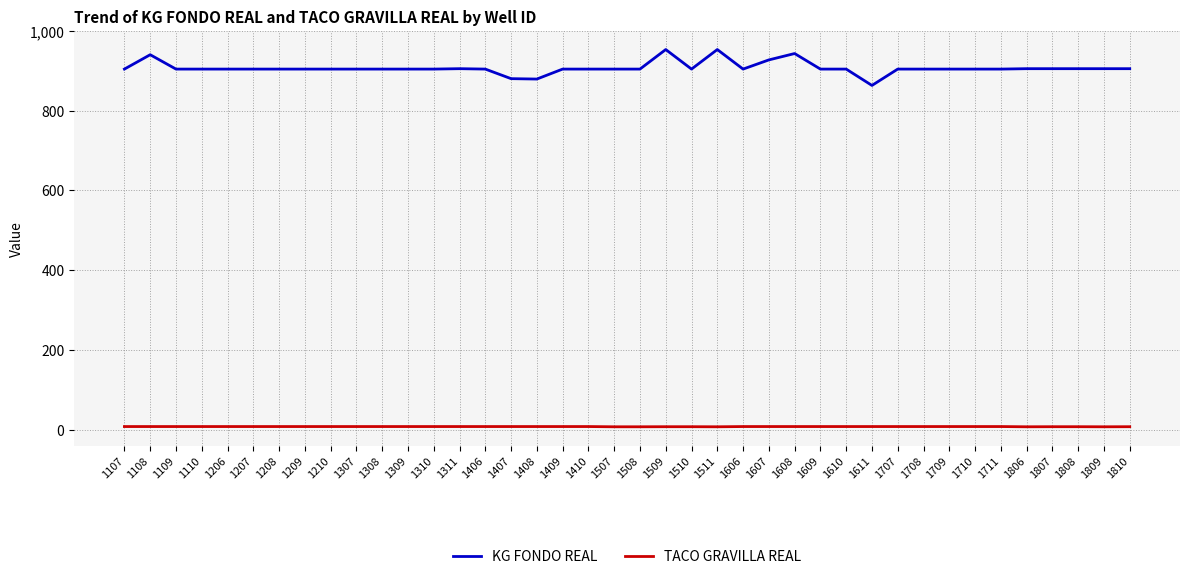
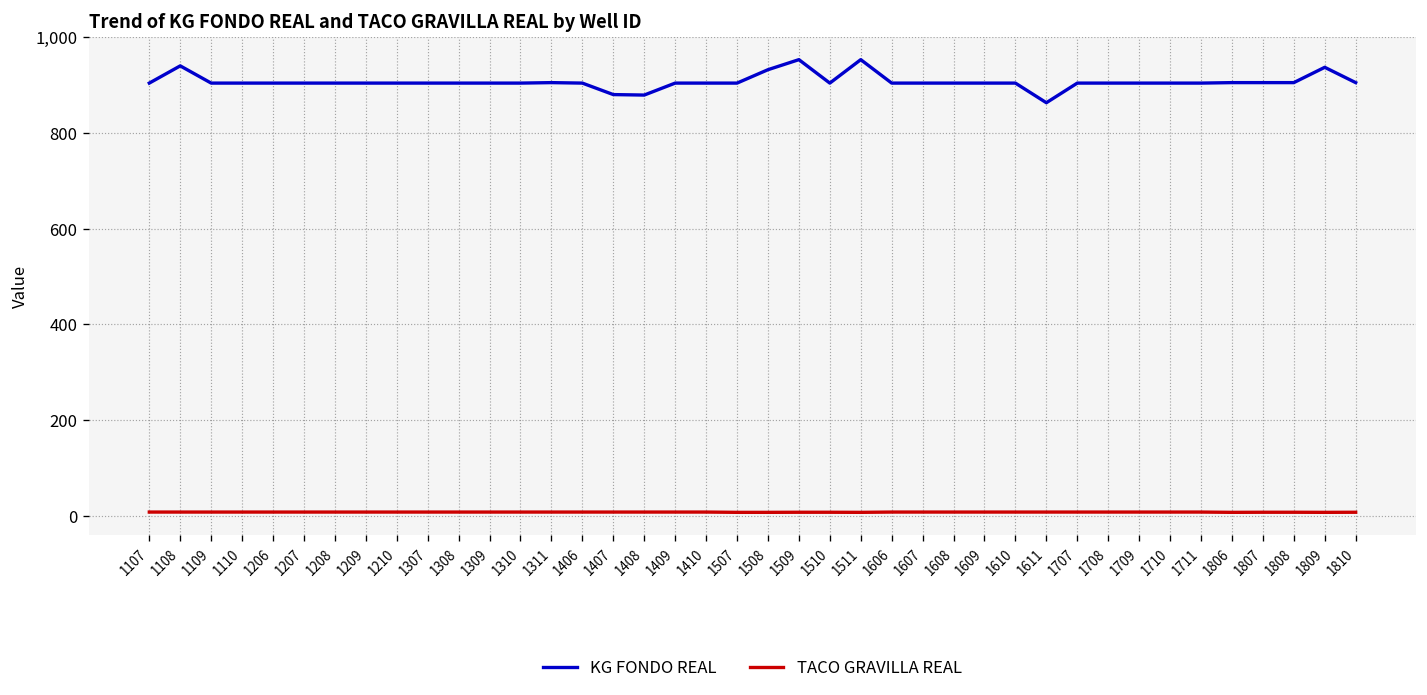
  {
    "KG FONDO REAL": {
      "1107": 900,
      "1108": 940,
      "1109": 900,
      "1110": 900,
      "1206": 900,
      "1207": 900,
      "1208": 900,
      "1209": 900,
      "1210": 900,
      "1307": 900,
      "1308": 900,
      "1309": 900,
      "1310": 900,
      "1311": 910,
      "1406": 900,
      "1407": 880,
      "1408": 880,
      "1409": 900,
      "1410": 900,
      "1507": 900,
-     "1508": 900,
+     "1508": 930,
      "1509": 950,
      "1510": 900,
      "1511": 950,
      "1606": 900,
-     "1607": 930,
-     "1608": 940,
+     "1607": 900,
+     "1608": 900,
      "1609": 900,
      "1610": 900,
      "1611": 860,
      "1707": 900,
      "1708": 900,
      "1709": 900,
      "1710": 900,
      "1711": 900,
      "1806": 910,
      "1807": 910,
      "1808": 910,
-     "1809": 910,
+     "1809": 940,
      "1810": 910
    },
    "TACO GRAVILLA REAL": {
      "1107": 10,
      "1108": 10,
      "1109": 10,
      "1110": 10,
      "1206": 10,
      "1207": 10,
      "1208": 10,
      "1209": 10,
      "1210": 10,
      "1307": 10,
      "1308": 10,
      "1309": 10,
      "1310": 10,
      "1311": 10,
      "1406": 10,
      "1407": 10,
      "1408": 10,
      "1409": 10,
      "1410": 10,
      "1507": 10,
      "1508": 10,
      "1509": 10,
      "1510": 10,
      "1511": 10,
      "1606": 10,
      "1607": 10,
      "1608": 10,
      "1609": 10,
      "1610": 10,
      "1611": 10,
      "1707": 10,
      "1708": 10,
      "1709": 10,
      "1710": 10,
      "1711": 10,
      "1806": 10,
      "1807": 10,
      "1808": 10,
      "1809": 10,
      "1810": 10
    }
  }
